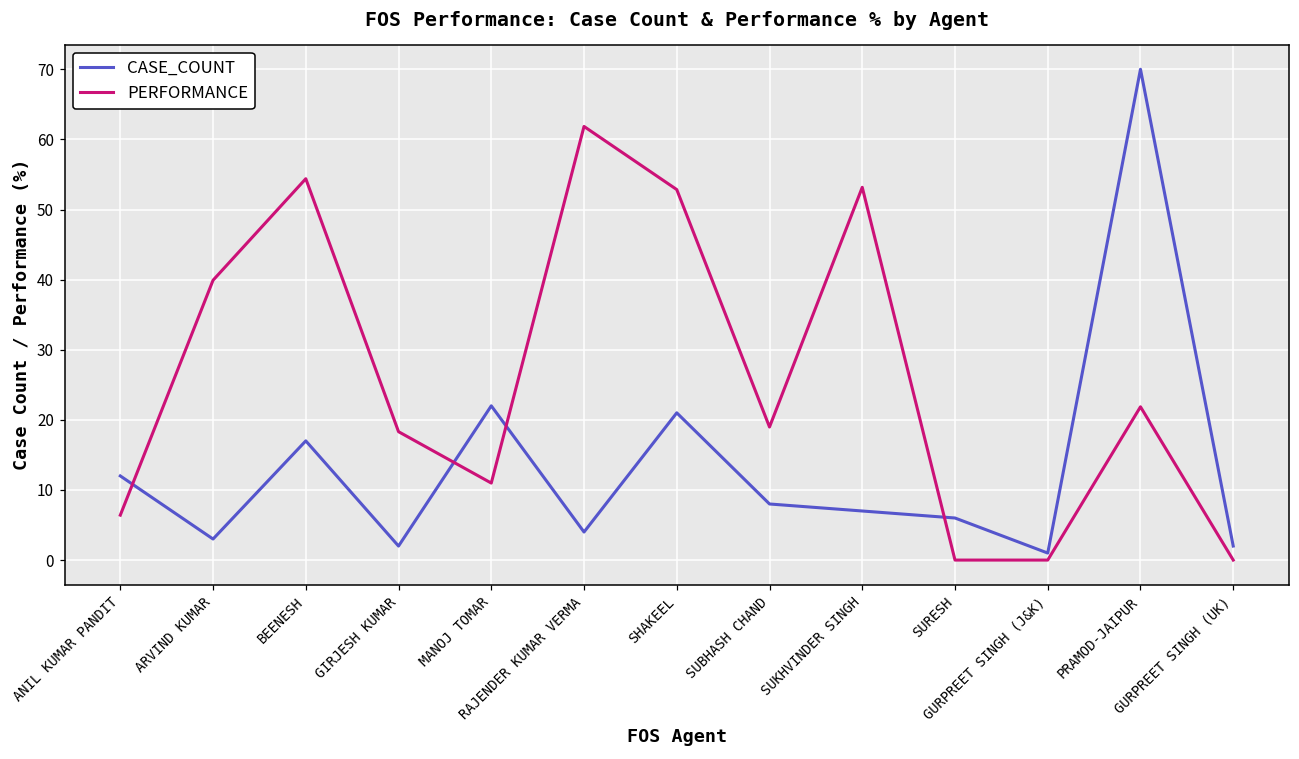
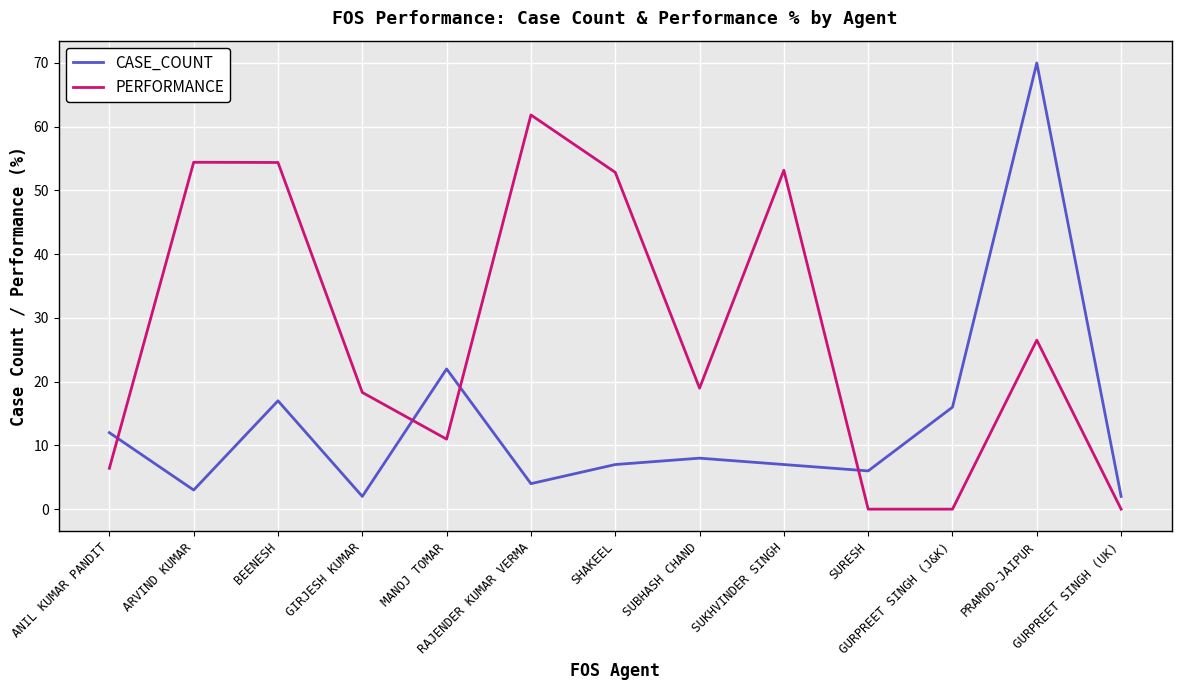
  {
    "CASE_COUNT": {
      "ANIL KUMAR PANDIT": 12,
      "ARVIND KUMAR": 3,
      "BEENESH": 17,
      "GIRJESH KUMAR": 2,
      "MANOJ TOMAR": 22,
      "RAJENDER KUMAR VERMA": 4,
-     "SHAKEEL": 21,
+     "SHAKEEL": 7,
      "SUBHASH CHAND": 8,
      "SUKHVINDER SINGH": 7,
      "SURESH": 6,
-     "GURPREET SINGH (J&K)": 1,
+     "GURPREET SINGH (J&K)": 16,
      "PRAMOD-JAIPUR": 70,
      "GURPREET SINGH (UK)": 2
    },
    "PERFORMANCE": {
      "ANIL KUMAR PANDIT": 6,
-     "ARVIND KUMAR": 40,
+     "ARVIND KUMAR": 54,
      "BEENESH": 54,
      "GIRJESH KUMAR": 18,
      "MANOJ TOMAR": 11,
      "RAJENDER KUMAR VERMA": 62,
      "SHAKEEL": 53,
      "SUBHASH CHAND": 19,
      "SUKHVINDER SINGH": 53,
      "SURESH": 0,
      "GURPREET SINGH (J&K)": 0,
-     "PRAMOD-JAIPUR": 22,
+     "PRAMOD-JAIPUR": 27,
      "GURPREET SINGH (UK)": 0
    }
  }
